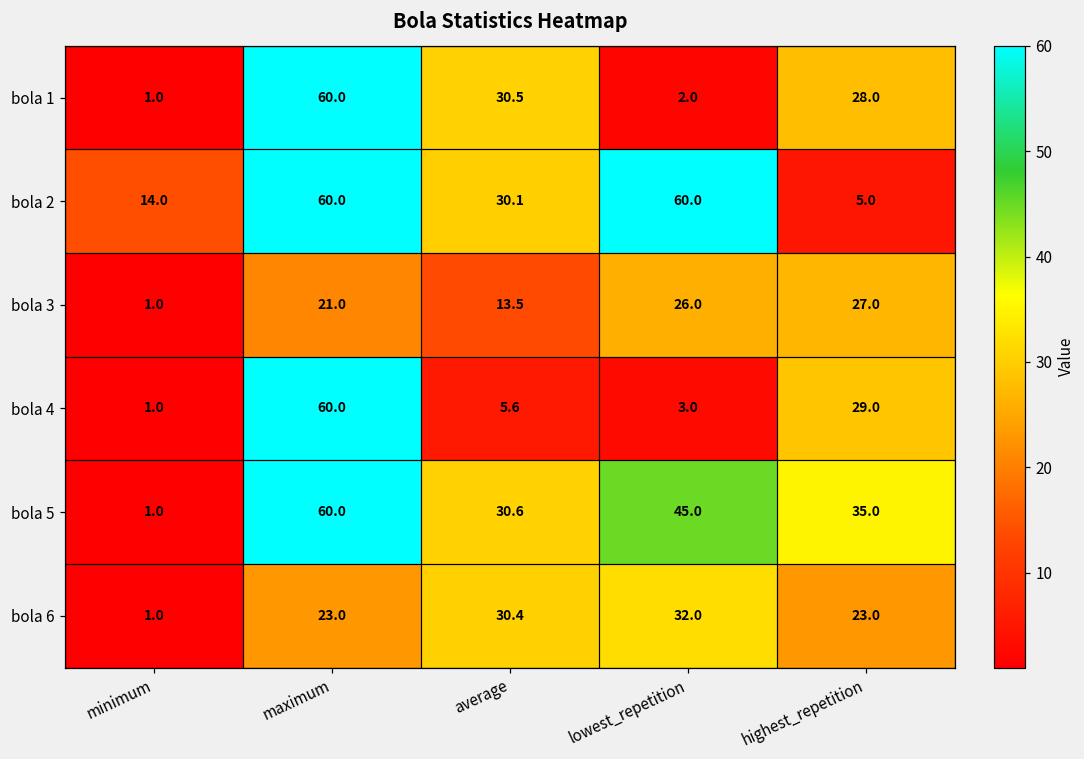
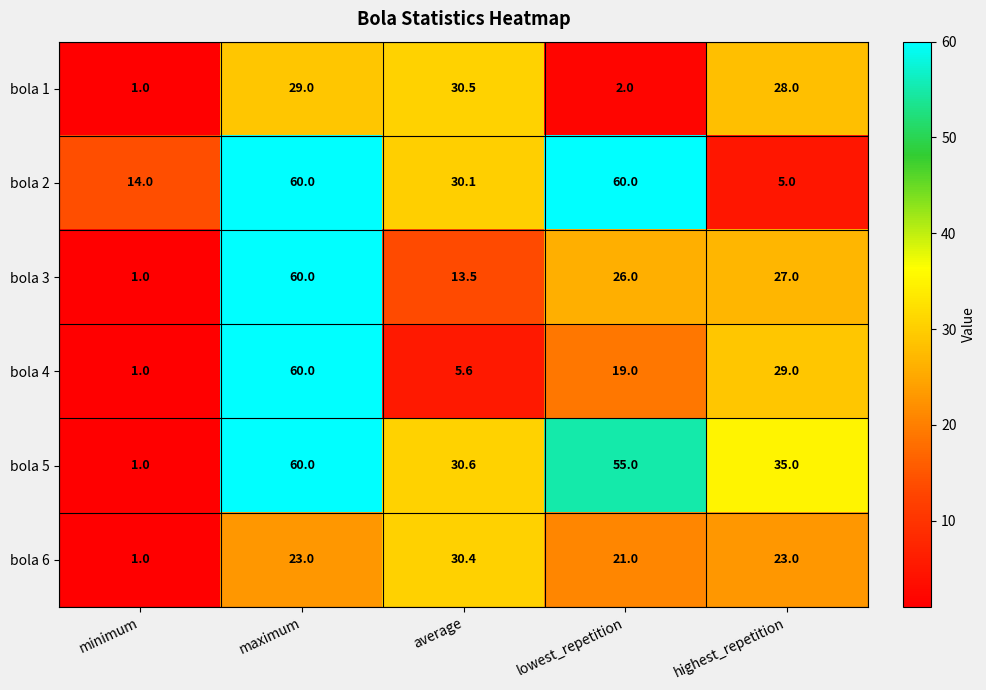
  {
    "bola 1": {
      "minimum": 1.0,
-     "maximum": 60.0,
+     "maximum": 29.0,
      "average": 30.5,
      "lowest_repetition": 2.0,
      "highest_repetition": 28.0
    },
    "bola 2": {
      "minimum": 14.0,
      "maximum": 60.0,
      "average": 30.1,
      "lowest_repetition": 60.0,
      "highest_repetition": 5.0
    },
    "bola 3": {
      "minimum": 1.0,
-     "maximum": 21.0,
+     "maximum": 60.0,
      "average": 13.5,
      "lowest_repetition": 26.0,
      "highest_repetition": 27.0
    },
    "bola 4": {
      "minimum": 1.0,
      "maximum": 60.0,
      "average": 5.6,
-     "lowest_repetition": 3.0,
+     "lowest_repetition": 19.0,
      "highest_repetition": 29.0
    },
    "bola 5": {
      "minimum": 1.0,
      "maximum": 60.0,
      "average": 30.6,
-     "lowest_repetition": 45.0,
+     "lowest_repetition": 55.0,
      "highest_repetition": 35.0
    },
    "bola 6": {
      "minimum": 1.0,
      "maximum": 23.0,
      "average": 30.4,
-     "lowest_repetition": 32.0,
+     "lowest_repetition": 21.0,
      "highest_repetition": 23.0
    }
  }
